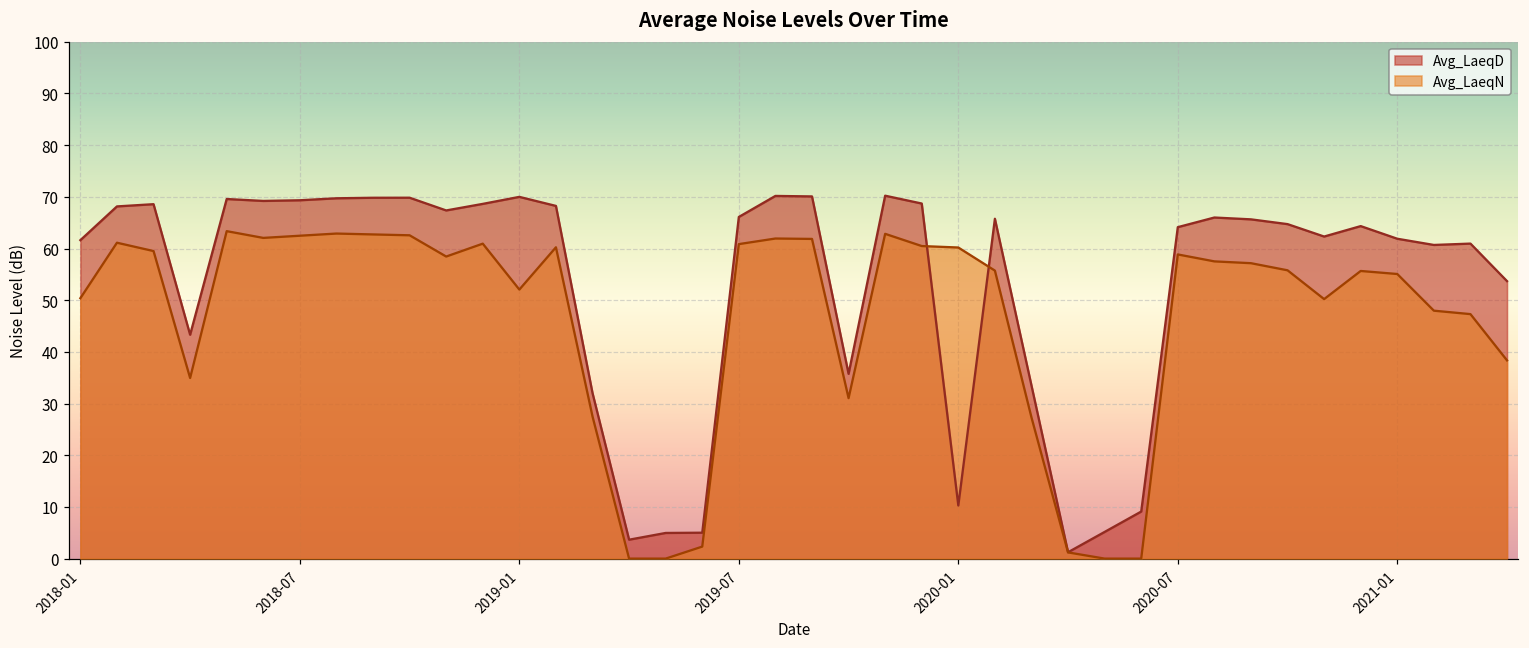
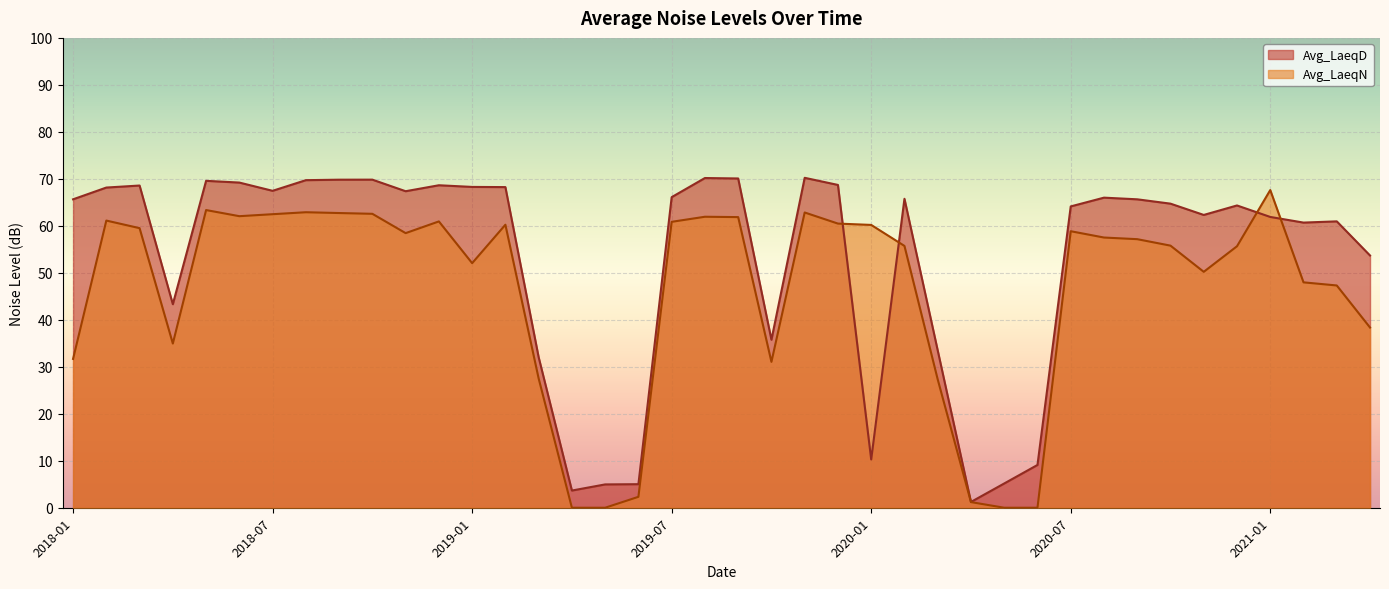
  {
    "Avg_LaeqD": {
-     "2018-01": 62,
-     "2018-07": 69,
-     "2019-01": 70,
+     "2018-01": 66,
+     "2018-07": 67,
+     "2019-01": 68,
      "2019-07": 66,
      "2020-01": 10,
      "2020-07": 64,
      "2021-01": 62
    },
    "Avg_LaeqN": {
-     "2018-01": 50,
+     "2018-01": 32,
      "2018-07": 62,
      "2019-01": 52,
      "2019-07": 61,
      "2020-01": 60,
      "2020-07": 59,
-     "2021-01": 55
+     "2021-01": 68
    }
  }
